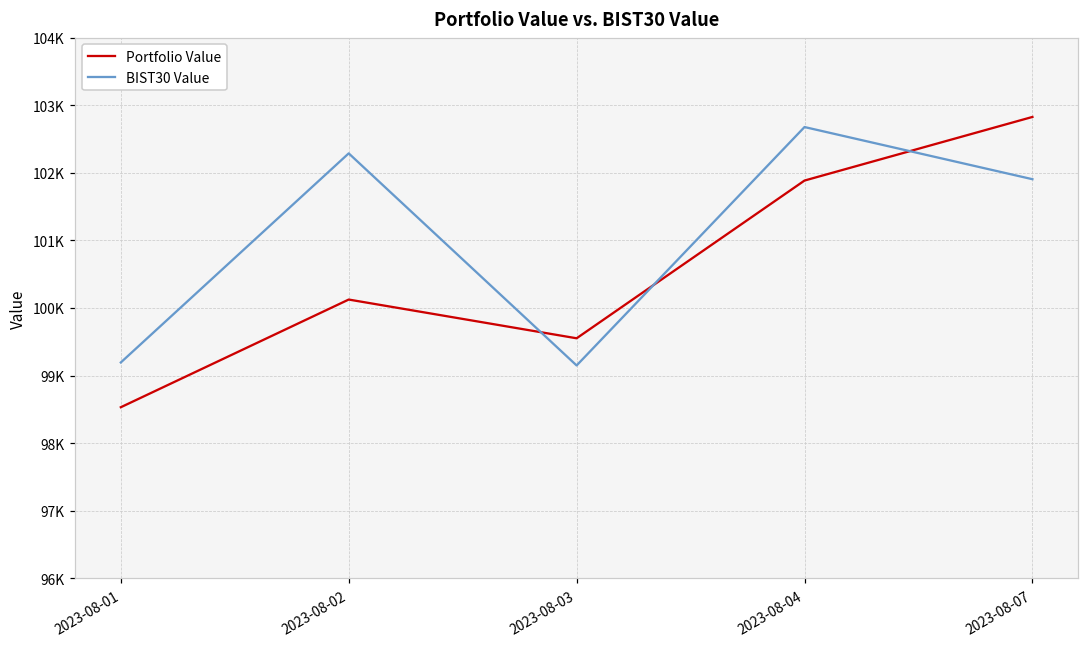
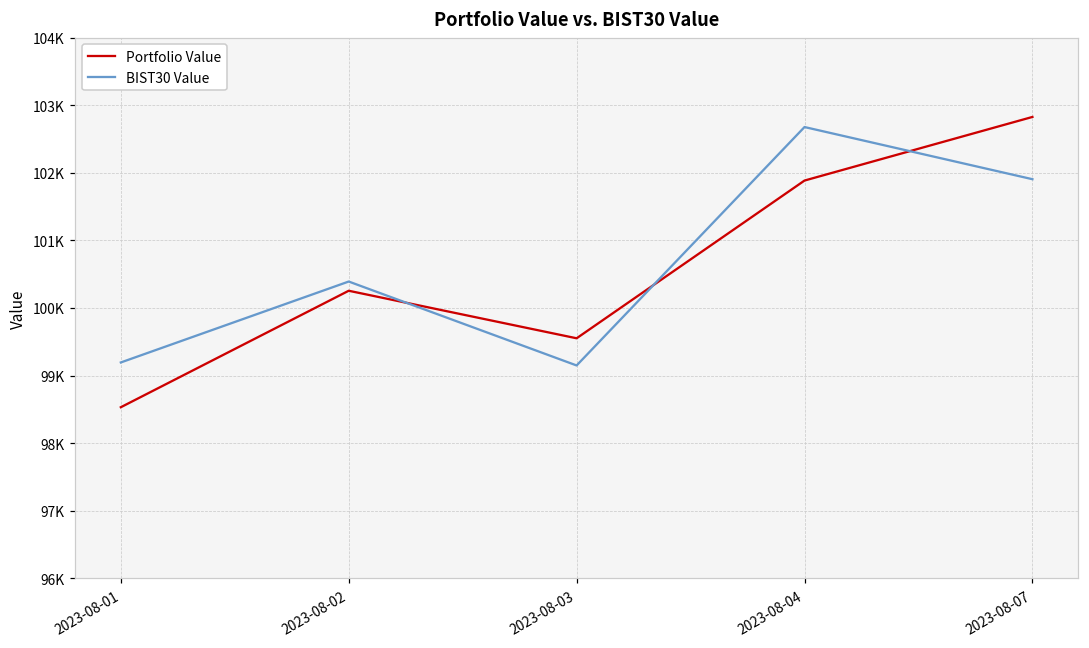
  {
    "Portfolio Value": {
      "2023-08-01": 98500,
-     "2023-08-02": 100100,
+     "2023-08-02": 100300,
      "2023-08-03": 99600,
      "2023-08-04": 101900,
      "2023-08-07": 102800
    },
    "BIST30 Value": {
      "2023-08-01": 99200,
-     "2023-08-02": 102300,
+     "2023-08-02": 100400,
      "2023-08-03": 99100,
      "2023-08-04": 102700,
      "2023-08-07": 101900
    }
  }
